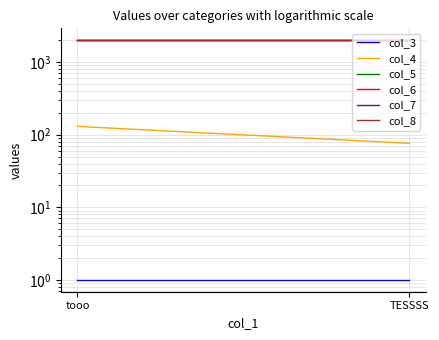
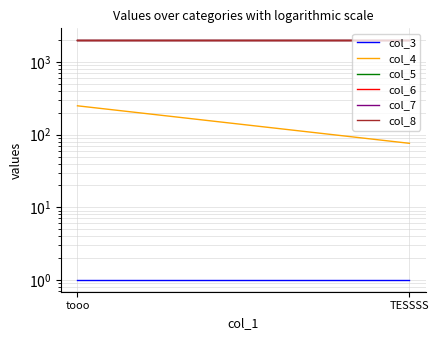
  {
    "col_3": {
      "tooo": 1,
      "TESSSS": 1
    },
    "col_4": {
-     "tooo": 130,
+     "tooo": 250,
      "TESSSS": 80
    },
    "col_8": {
      "tooo": 2000
    }
  }
